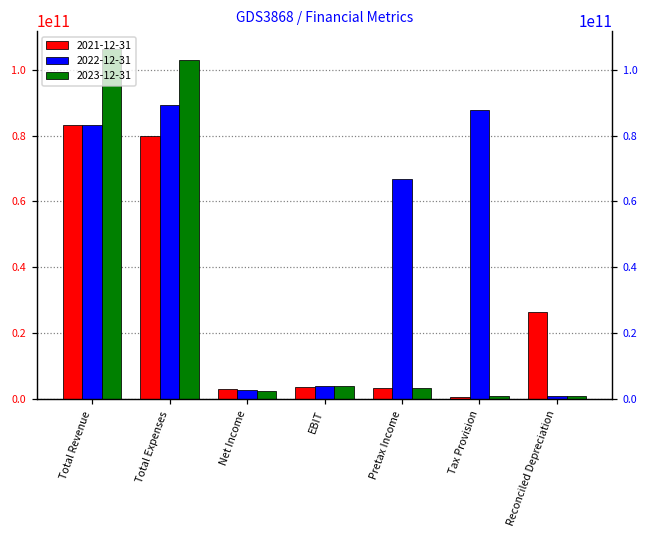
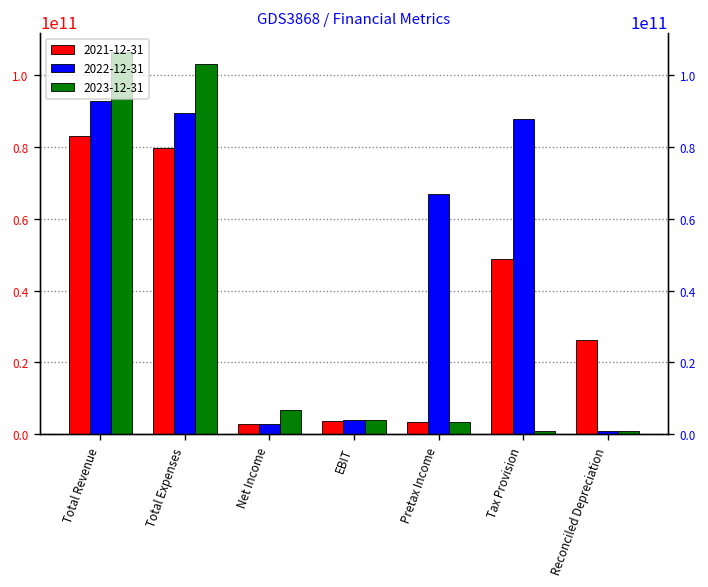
  {
    "2021-12-31": {
      "Total Revenue": 83000000000,
      "Total Expenses": 80000000000,
      "Net Income": 3000000000,
      "EBIT": 4000000000,
      "Pretax Income": 3000000000,
-     "Tax Provision": 0,
+     "Tax Provision": 49000000000,
      "Reconciled Depreciation": 26000000000
    },
    "2022-12-31": {
-     "Total Revenue": 83000000000,
+     "Total Revenue": 93000000000,
      "Total Expenses": 89000000000,
      "Net Income": 3000000000,
      "EBIT": 4000000000,
      "Pretax Income": 67000000000,
      "Tax Provision": 88000000000,
      "Reconciled Depreciation": 1000000000
    },
    "2023-12-31": {
      "Total Expenses": 103000000000,
-     "Net Income": 2000000000,
+     "Net Income": 7000000000,
      "EBIT": 4000000000,
      "Pretax Income": 3000000000,
      "Tax Provision": 1000000000,
      "Reconciled Depreciation": 1000000000
    }
  }
